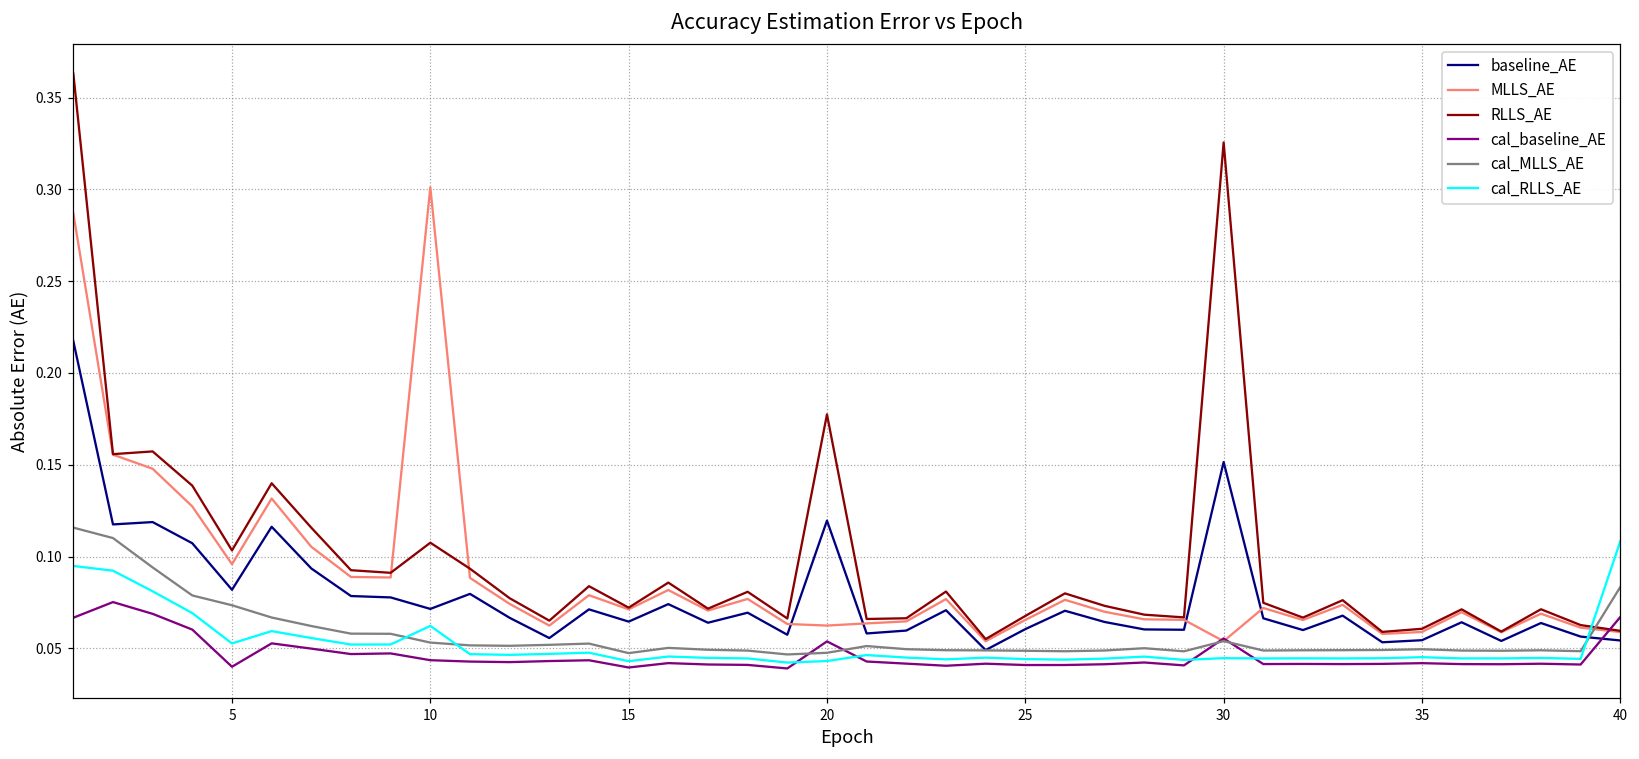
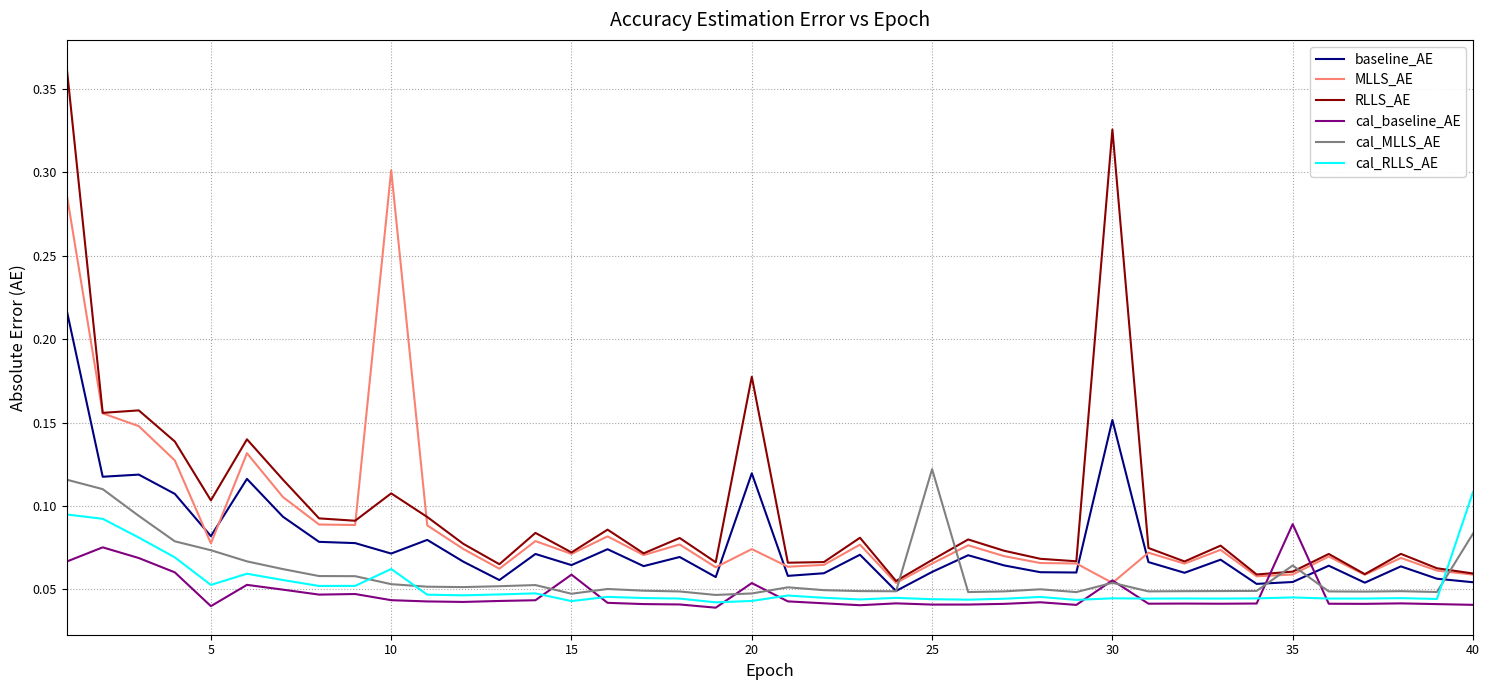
  {
    "baseline_AE": {
      "5": 0.082,
      "10": 0.072,
      "15": 0.065,
      "20": 0.120,
      "25": 0.061,
      "30": 0.152,
      "35": 0.054,
      "40": 0.054
    },
    "MLLS_AE": {
-     "5": 0.096,
+     "5": 0.078,
      "10": 0.301,
-     "20": 0.062,
+     "20": 0.074,
      "25": 0.066,
      "35": 0.059
    },
    "RLLS_AE": {
      "5": 0.103,
      "10": 0.108,
      "20": 0.177,
      "25": 0.068,
      "30": 0.326,
      "35": 0.061
    },
    "cal_baseline_AE": {
      "5": 0.040,
      "10": 0.044,
-     "15": 0.040,
+     "15": 0.059,
      "20": 0.054,
      "25": 0.041,
-     "35": 0.042,
-     "40": 0.067
+     "35": 0.089,
+     "40": 0.041
    },
    "cal_MLLS_AE": {
      "5": 0.074,
      "10": 0.053,
      "15": 0.047,
      "20": 0.048,
-     "25": 0.049,
-     "35": 0.050,
+     "25": 0.122,
+     "35": 0.064,
      "40": 0.083
    },
    "cal_RLLS_AE": {
      "5": 0.053,
      "10": 0.062,
      "15": 0.043,
      "20": 0.043,
      "25": 0.044,
      "30": 0.045,
      "35": 0.045,
      "40": 0.108
    }
  }
